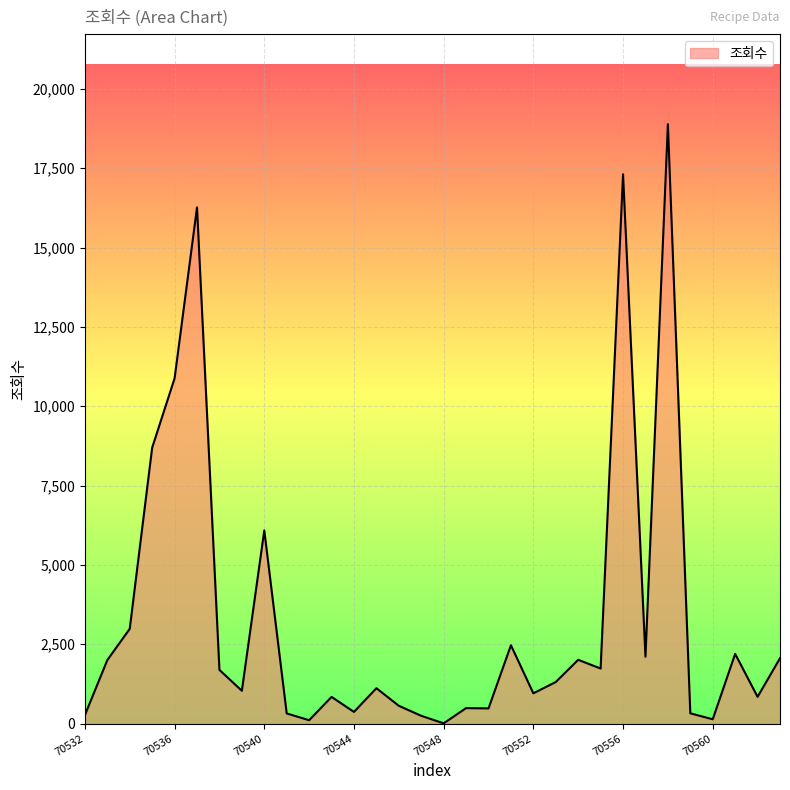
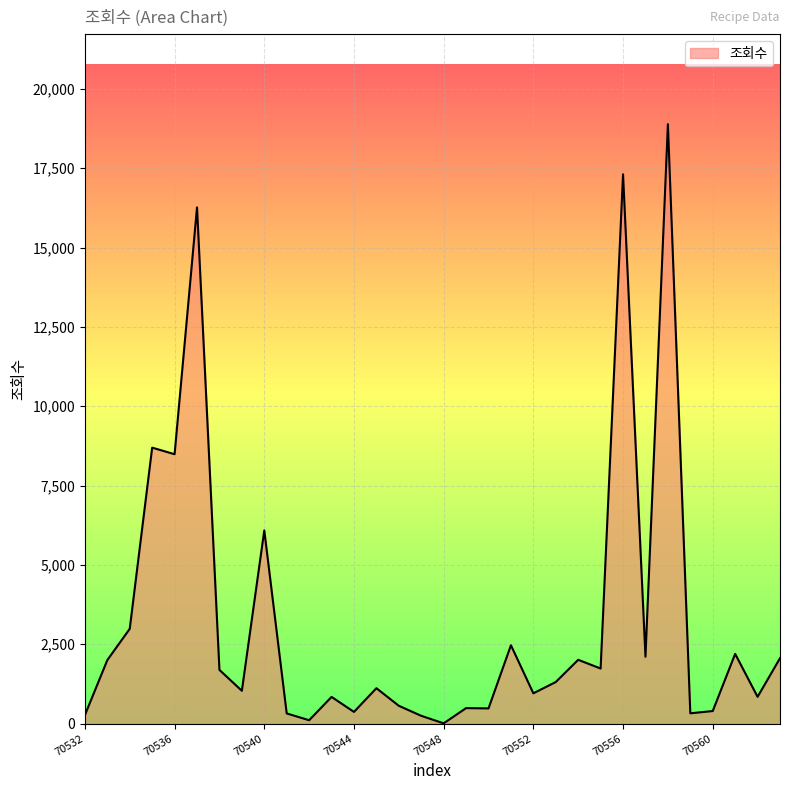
  {
    "70532": "300",
-   "70536": "10,900",
+   "70536": "8,500",
    "70540": "6,100",
    "70544": "400",
    "70548": "0",
    "70552": "1,000",
    "70556": "17,300",
-   "70560": "100"
+   "70560": "400"
  }
